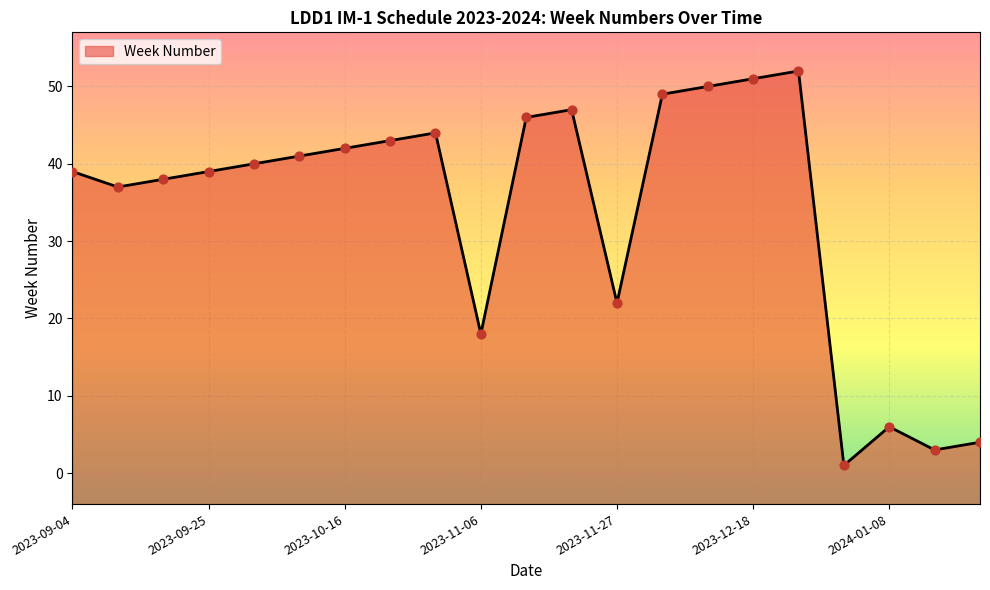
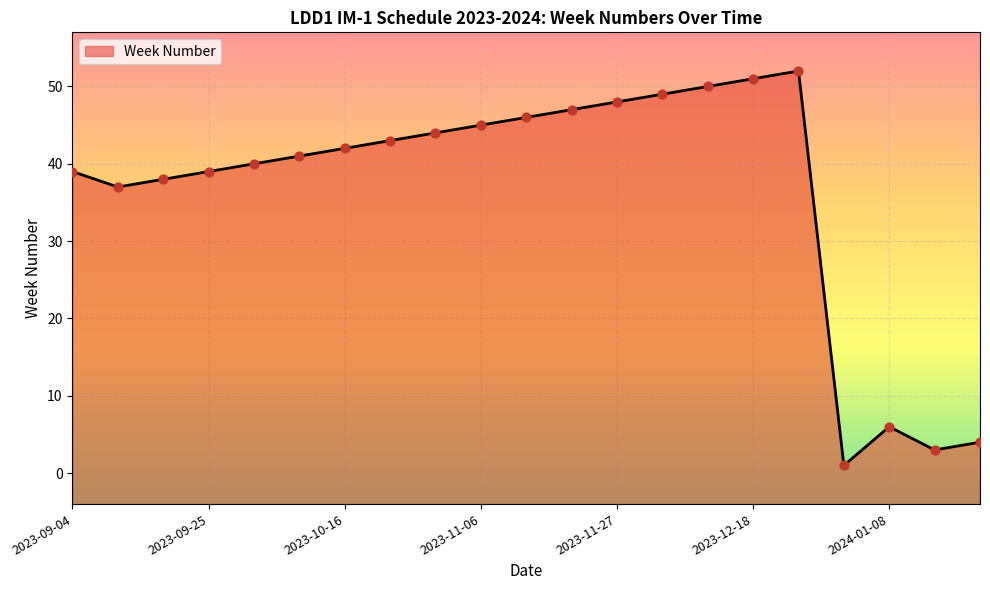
  {
    "2023-09-04": 39,
    "2023-09-25": 39,
    "2023-10-16": 42,
-   "2023-11-06": 18,
-   "2023-11-27": 22,
+   "2023-11-06": 45,
+   "2023-11-27": 48,
    "2023-12-18": 51,
    "2024-01-08": 6
  }
